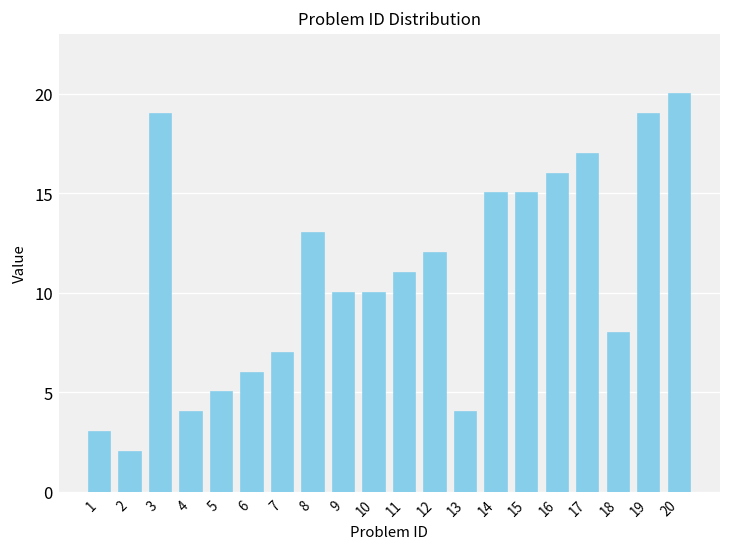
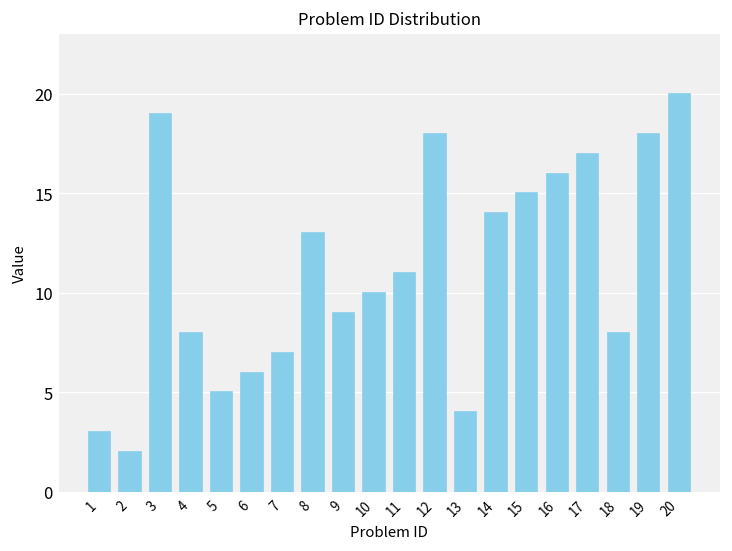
  {
    "1": 3,
    "2": 2,
    "3": 19,
-   "4": 4,
+   "4": 8,
    "5": 5,
    "6": 6,
    "7": 7,
    "8": 13,
-   "9": 10,
+   "9": 9,
    "10": 10,
    "11": 11,
-   "12": 12,
+   "12": 18,
    "13": 4,
-   "14": 15,
+   "14": 14,
    "15": 15,
    "16": 16,
    "17": 17,
    "18": 8,
-   "19": 19,
+   "19": 18,
    "20": 20
  }
